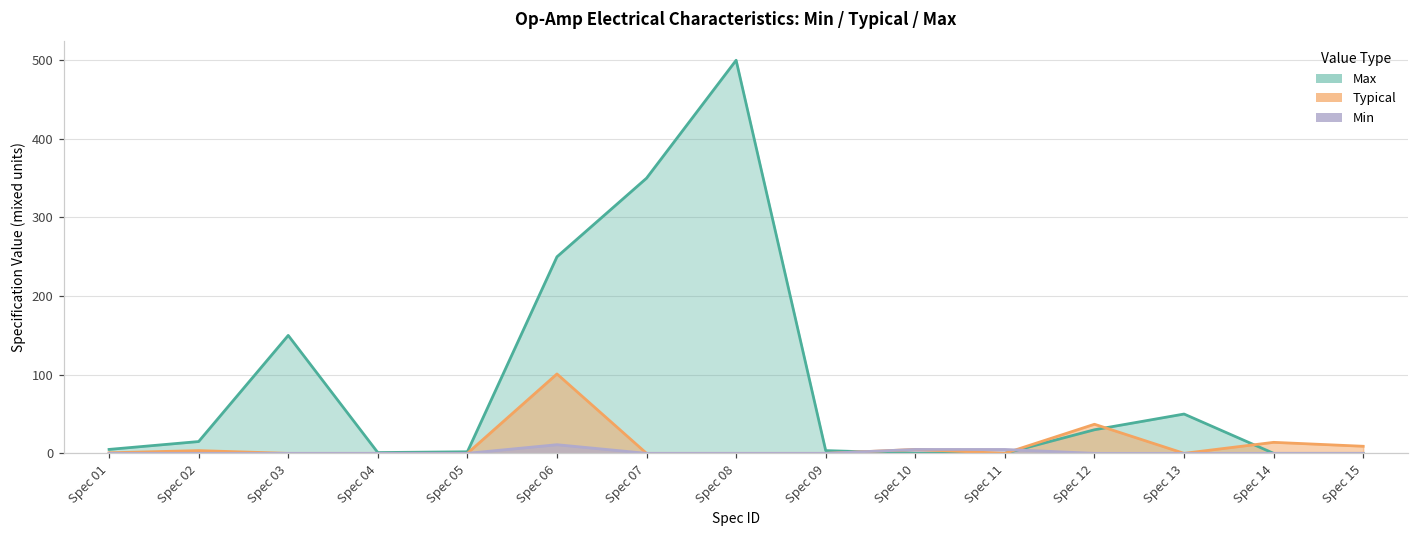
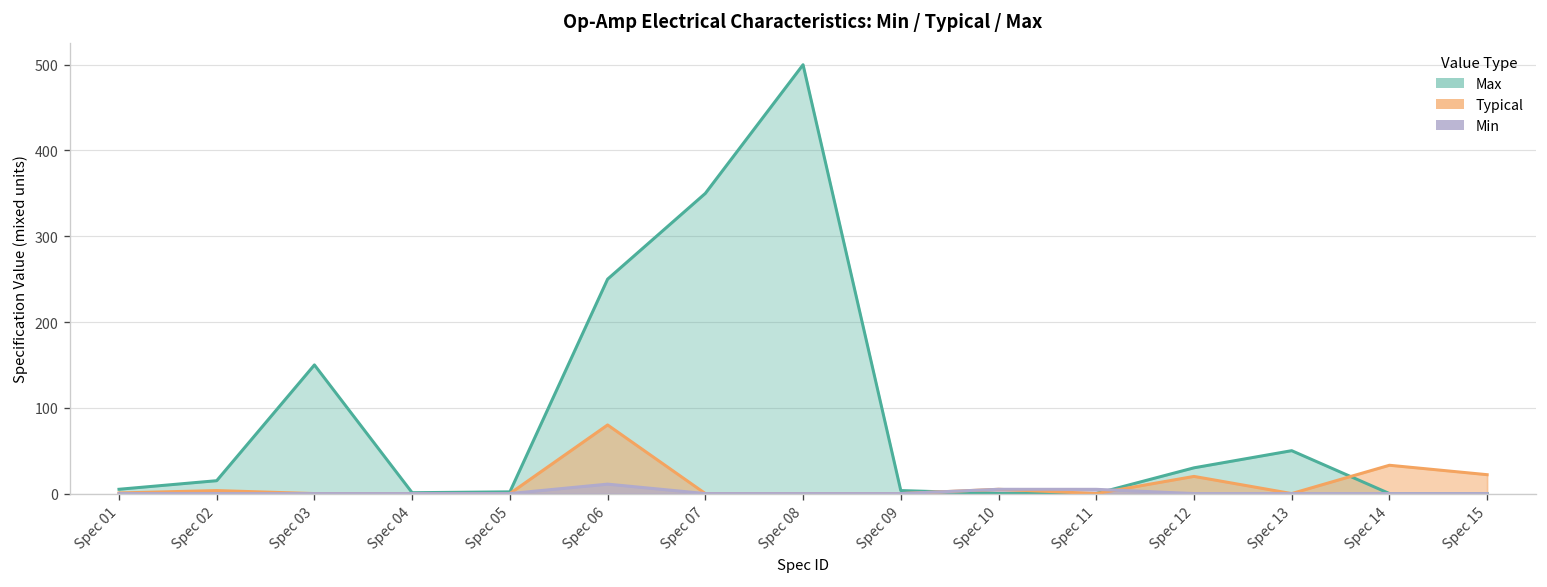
  {
    "Typical": {
-     "Spec 06": 100,
-     "Spec 12": 40,
-     "Spec 14": 10,
-     "Spec 15": 10
+     "Spec 06": 80,
+     "Spec 12": 20,
+     "Spec 14": 30,
+     "Spec 15": 20
    }
  }
